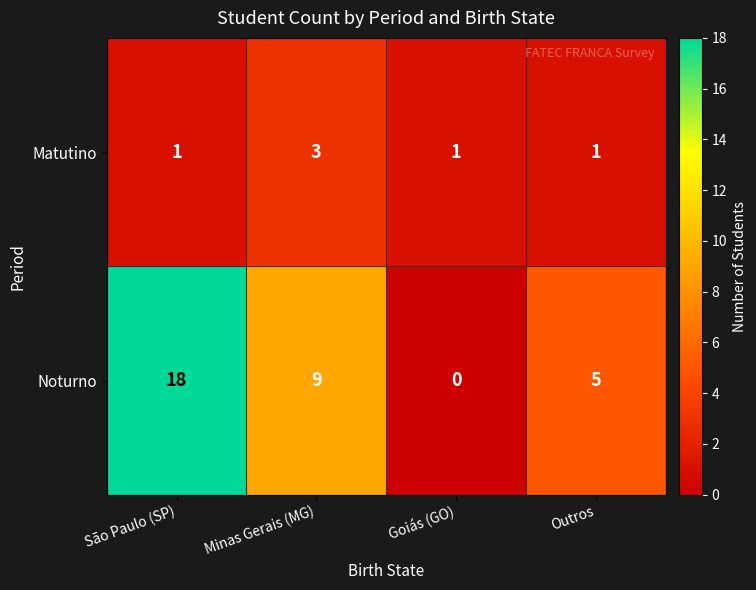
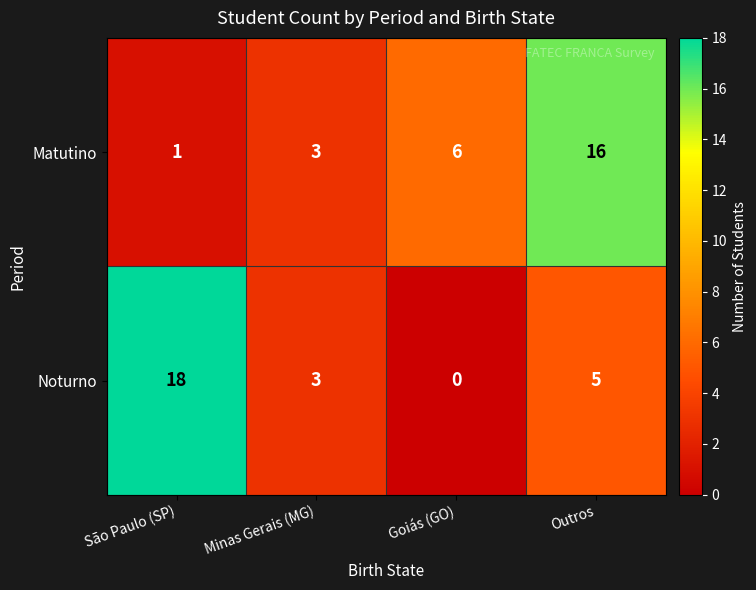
  {
    "Matutino": {
      "São Paulo (SP)": 1,
      "Minas Gerais (MG)": 3,
-     "Goiás (GO)": 1,
-     "Outros": 1
+     "Goiás (GO)": 6,
+     "Outros": 16
    },
    "Noturno": {
      "São Paulo (SP)": 18,
-     "Minas Gerais (MG)": 9,
+     "Minas Gerais (MG)": 3,
      "Goiás (GO)": 0,
      "Outros": 5
    }
  }
